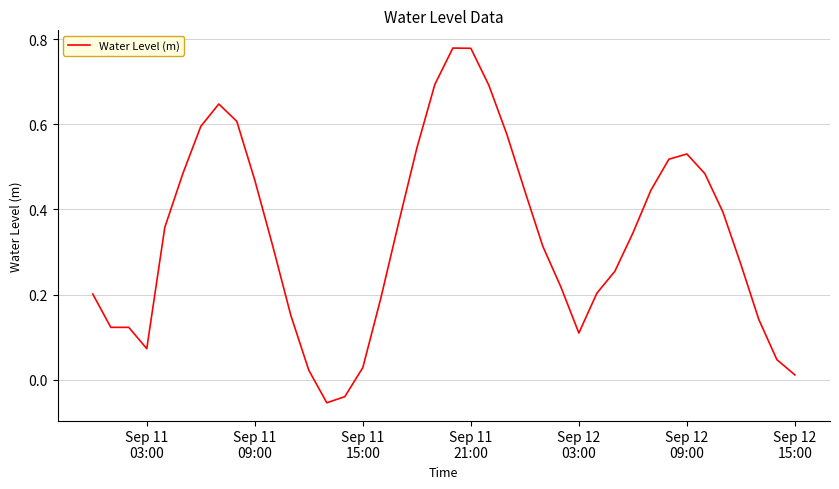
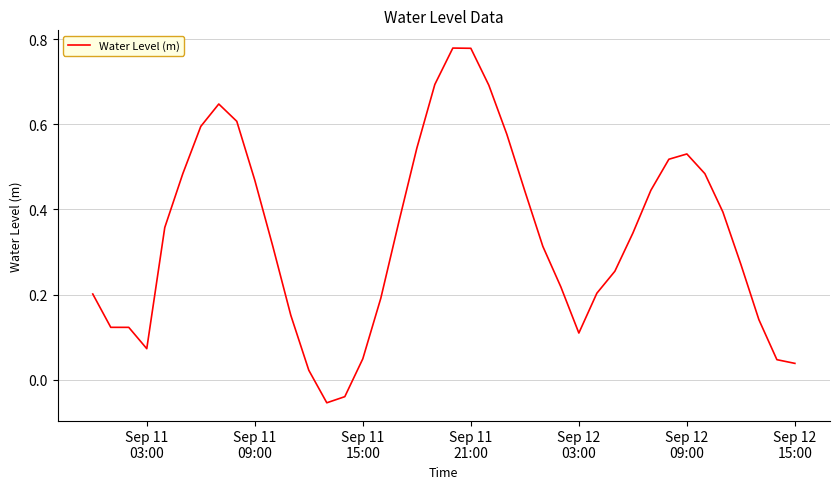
  {
    "Sep 11 03:00": 0.07,
    "Sep 11 09:00": 0.47,
-   "Sep 11 15:00": 0.03,
+   "Sep 11 15:00": 0.05,
    "Sep 11 21:00": 0.78,
    "Sep 12 03:00": 0.11,
    "Sep 12 09:00": 0.53,
-   "Sep 12 15:00": 0.01
+   "Sep 12 15:00": 0.04
  }
